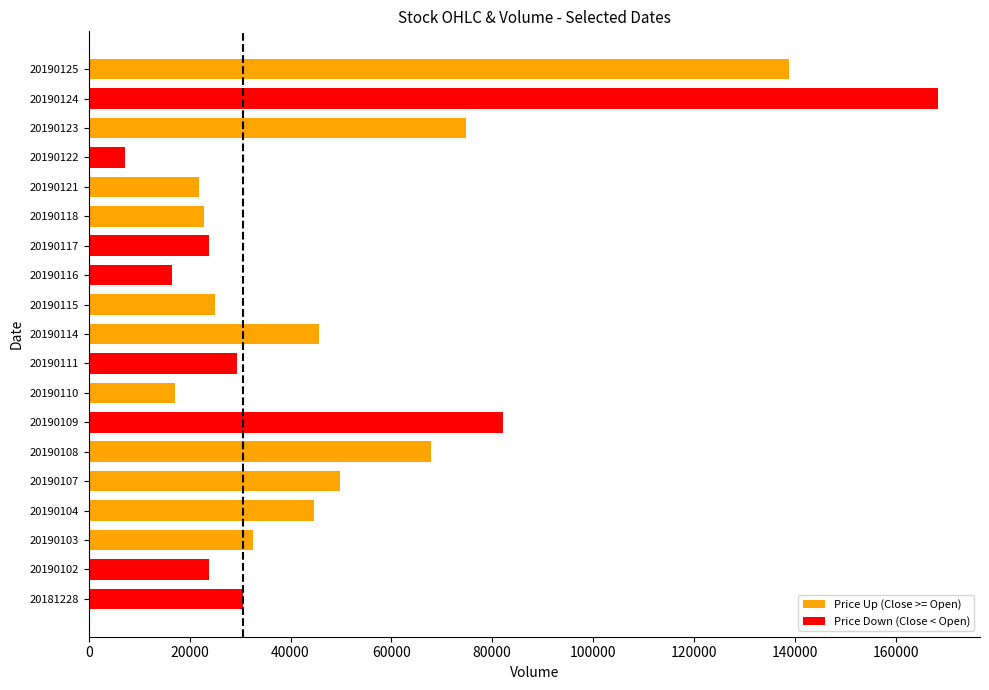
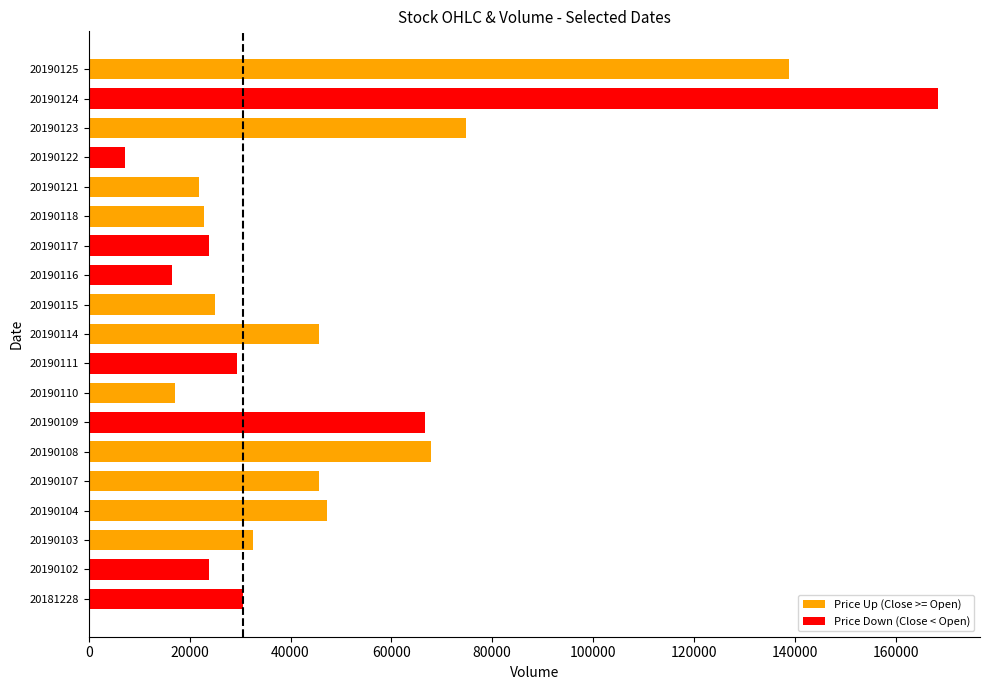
  {
    "20190125": 139000,
    "20190124": 168000,
    "20190123": 75000,
    "20190122": 7000,
    "20190121": 22000,
    "20190118": 23000,
    "20190117": 24000,
    "20190116": 16000,
    "20190115": 25000,
    "20190114": 46000,
    "20190111": 29000,
    "20190110": 17000,
-   "20190109": 82000,
+   "20190109": 67000,
    "20190108": 68000,
-   "20190107": 50000,
-   "20190104": 45000,
+   "20190107": 46000,
+   "20190104": 47000,
    "20190103": 33000,
    "20190102": 24000,
    "20181228": 31000
  }
